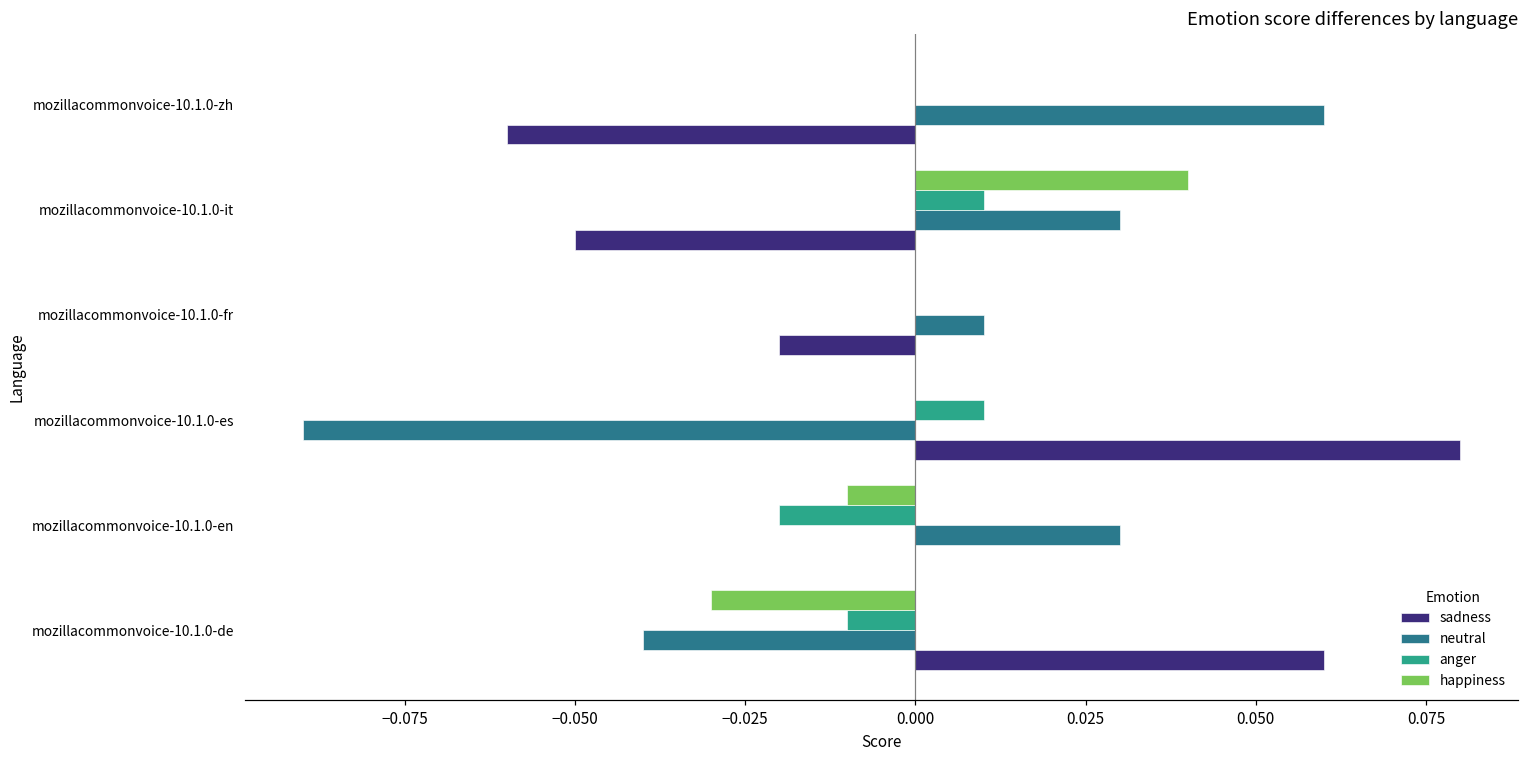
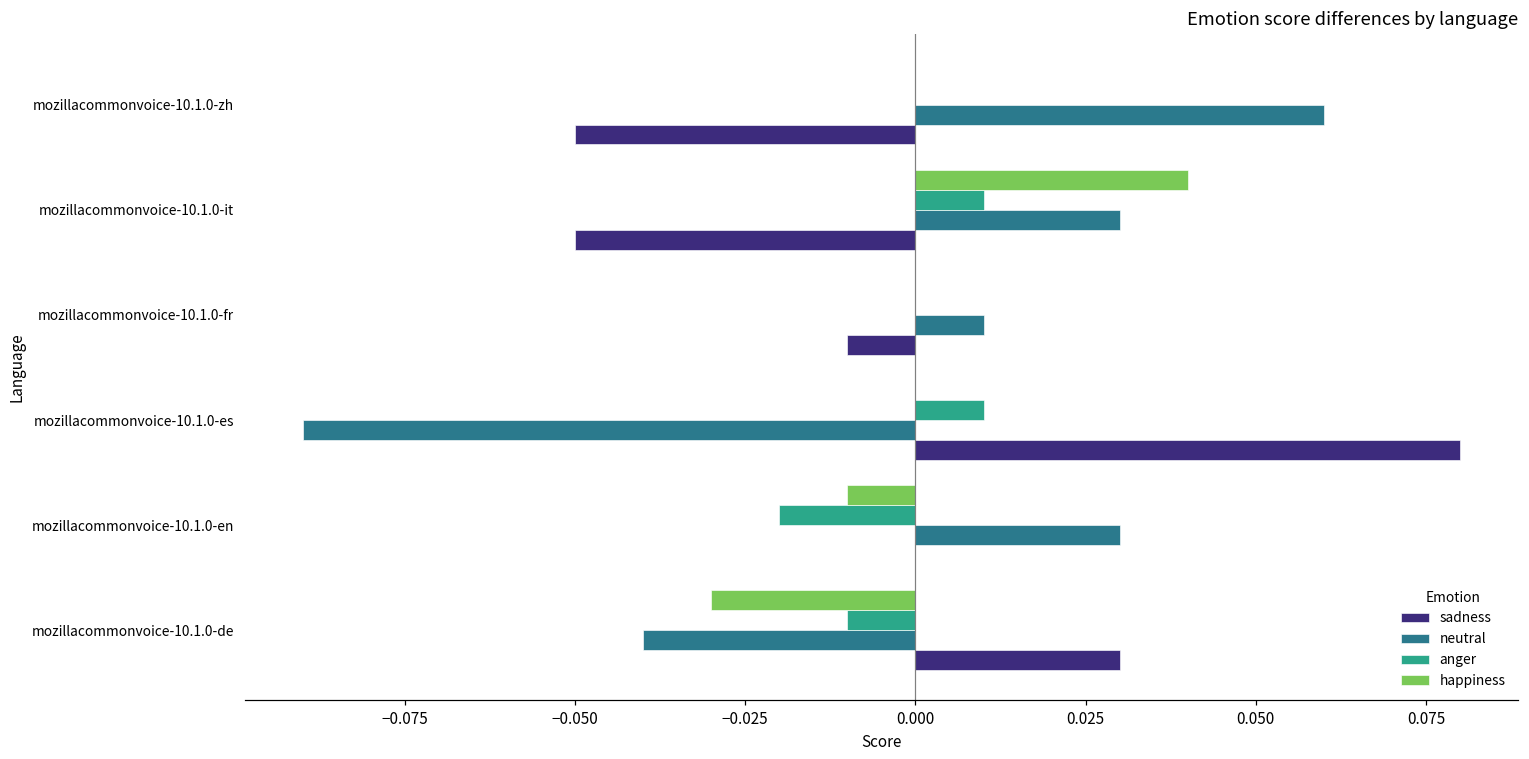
  {
    "sadness": {
-     "mozillacommonvoice-10.1.0-zh": -0.06,
+     "mozillacommonvoice-10.1.0-zh": -0.05,
      "mozillacommonvoice-10.1.0-it": -0.05,
-     "mozillacommonvoice-10.1.0-fr": -0.02,
+     "mozillacommonvoice-10.1.0-fr": -0.01,
      "mozillacommonvoice-10.1.0-es": 0.08,
      "mozillacommonvoice-10.1.0-en": 0.00,
-     "mozillacommonvoice-10.1.0-de": 0.06
+     "mozillacommonvoice-10.1.0-de": 0.03
    },
    "happiness": {
      "mozillacommonvoice-10.1.0-zh": 0.00,
      "mozillacommonvoice-10.1.0-it": 0.04,
      "mozillacommonvoice-10.1.0-fr": 0.00,
      "mozillacommonvoice-10.1.0-es": 0.00,
      "mozillacommonvoice-10.1.0-en": -0.01,
      "mozillacommonvoice-10.1.0-de": -0.03
    }
  }
